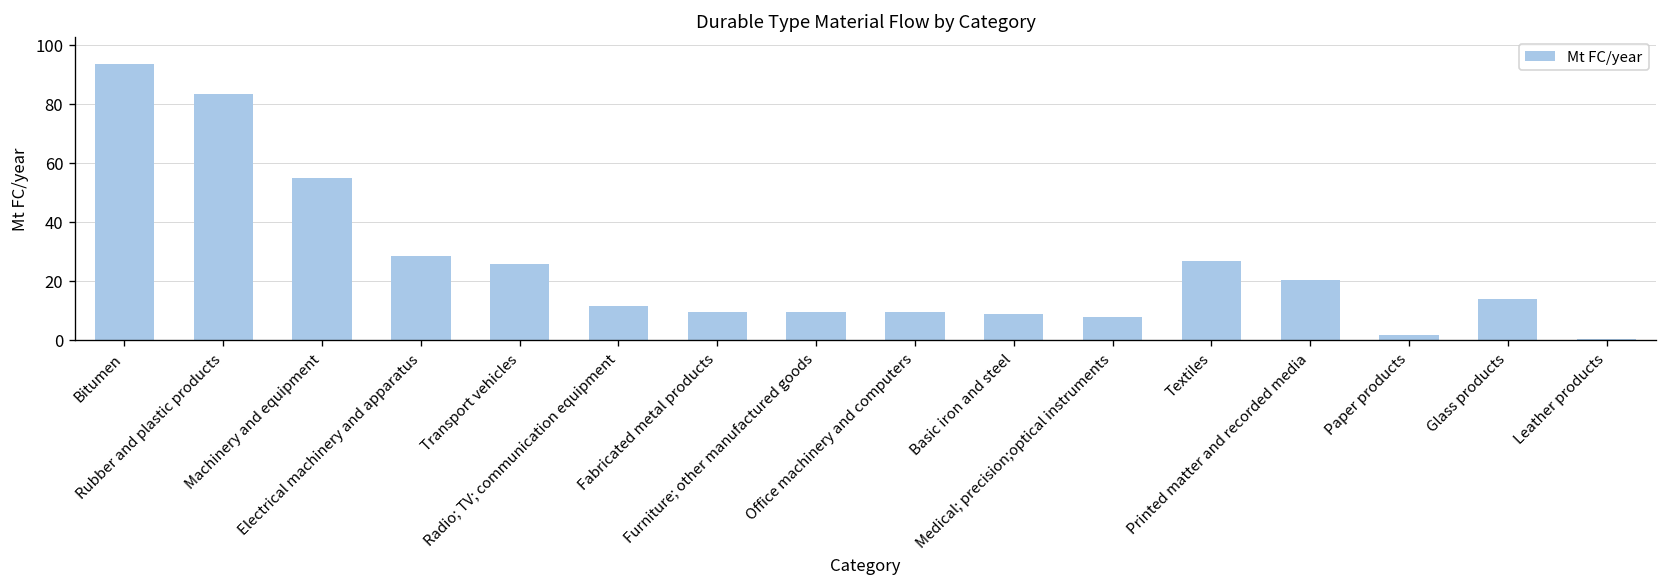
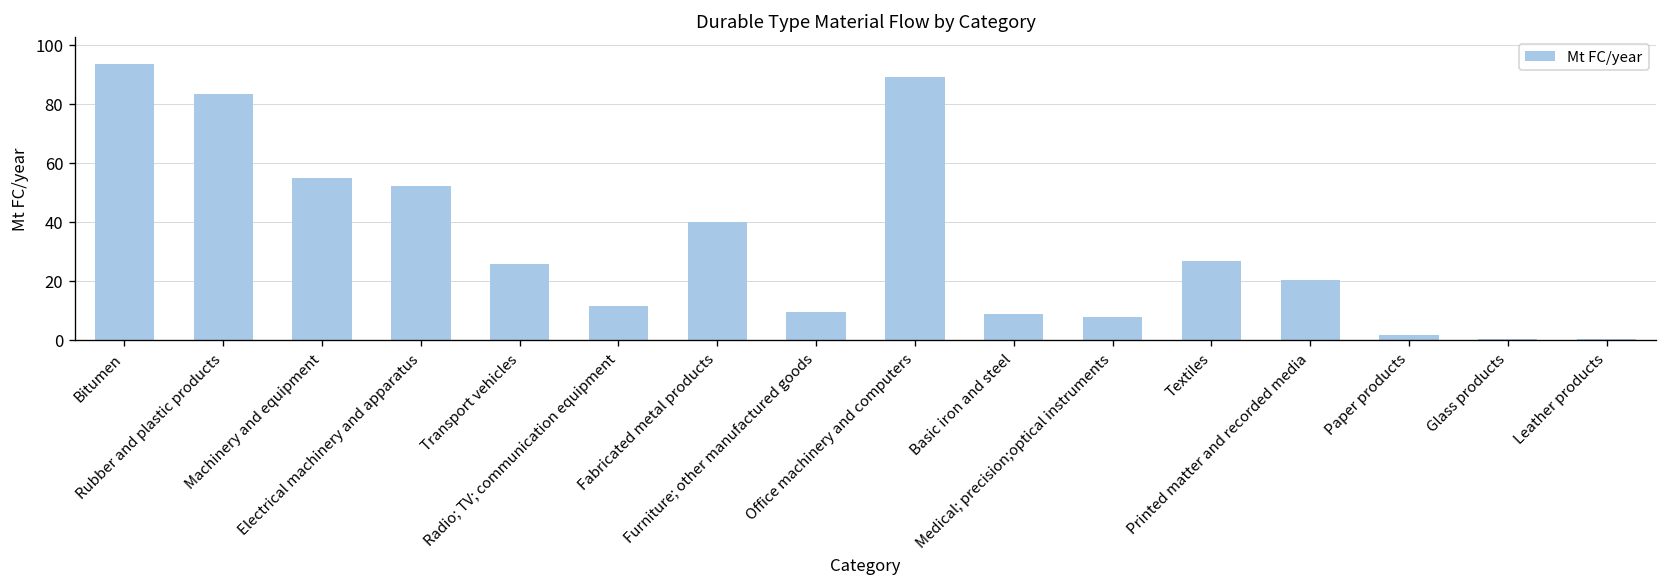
  {
    "Bitumen": 93,
    "Rubber and plastic products": 83,
    "Machinery and equipment": 55,
-   "Electrical machinery and apparatus": 28,
+   "Electrical machinery and apparatus": 52,
    "Transport vehicles": 26,
    "Radio; TV; communication equipment": 11,
-   "Fabricated metal products": 10,
+   "Fabricated metal products": 40,
    "Furniture; other manufactured goods": 9,
-   "Office machinery and computers": 9,
+   "Office machinery and computers": 89,
    "Basic iron and steel": 9,
    "Medical; precision;optical instruments": 8,
    "Textiles": 27,
    "Printed matter and recorded media": 20,
    "Paper products": 2,
-   "Glass products": 14
+   "Glass products": 0
  }
